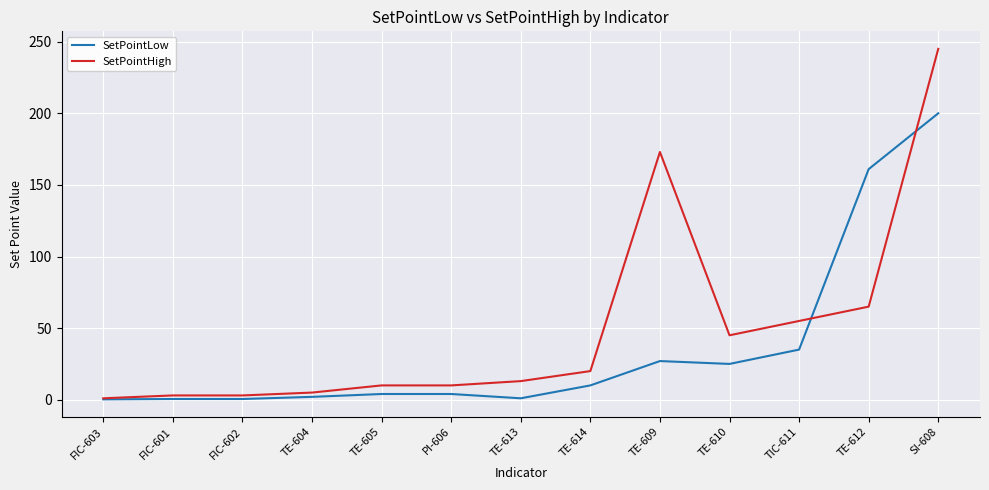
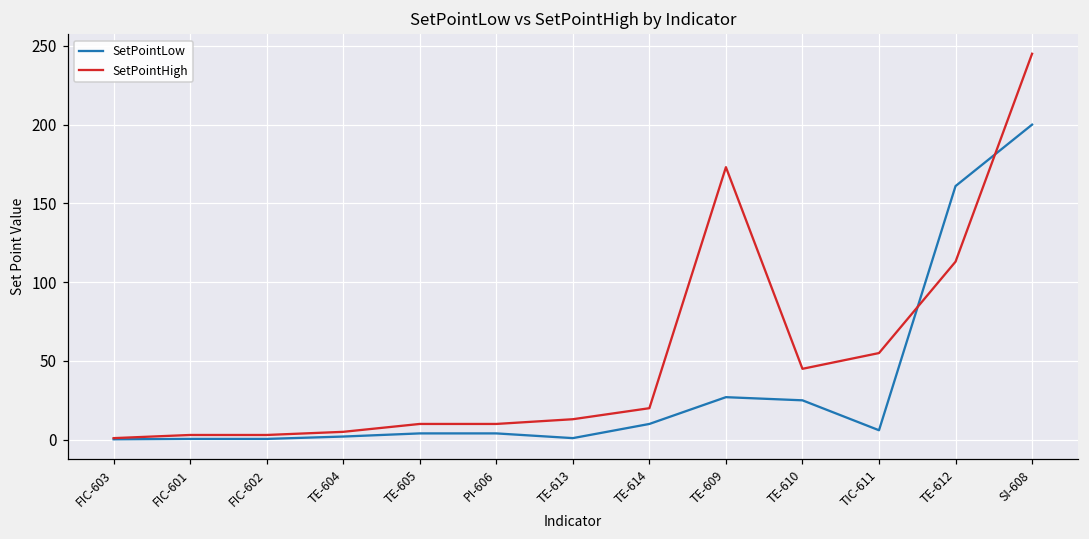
  {
    "SetPointLow": {
      "FIC-601": 1,
      "FIC-602": 1,
      "TE-604": 2,
      "TE-605": 4,
      "PI-606": 4,
      "TE-613": 1,
      "TE-614": 10,
      "TE-609": 27,
      "TE-610": 25,
-     "TIC-611": 35,
+     "TIC-611": 6,
      "TE-612": 161,
      "SI-608": 200
    },
    "SetPointHigh": {
      "FIC-601": 3,
      "FIC-602": 3,
      "TE-604": 5,
      "TE-605": 10,
      "PI-606": 10,
      "TE-613": 13,
      "TE-614": 20,
      "TE-609": 173,
      "TE-610": 45,
      "TIC-611": 55,
-     "TE-612": 65,
+     "TE-612": 113,
      "SI-608": 245
    }
  }
